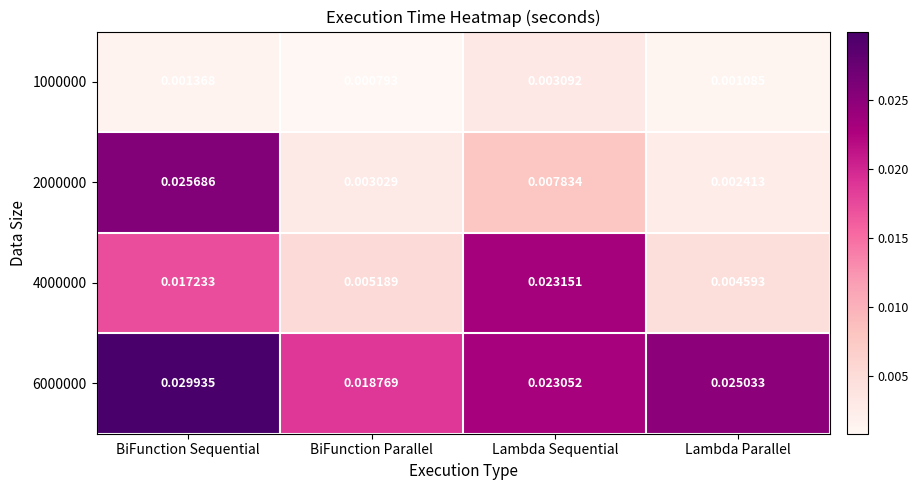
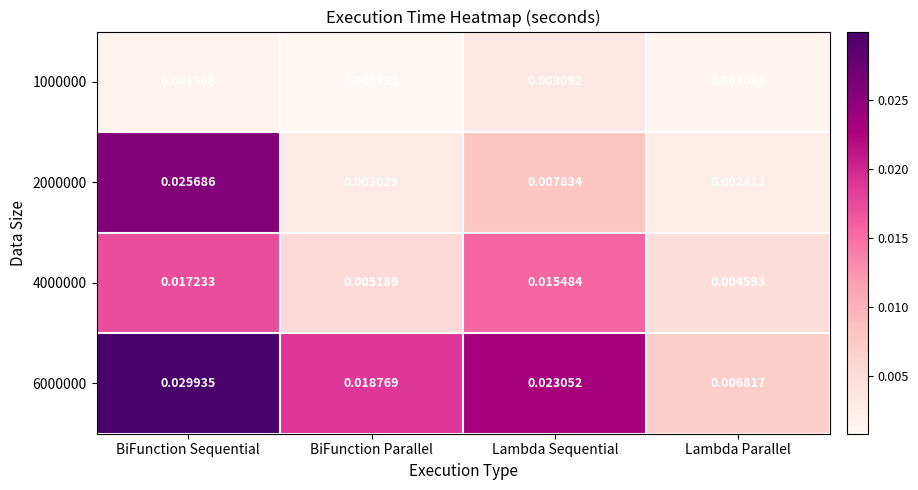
  {
    "2000000": {
      "BiFunction Sequential": 0.025686,
      "Lambda Sequential": 0.007834
    },
    "4000000": {
      "BiFunction Sequential": 0.017233,
-     "Lambda Sequential": 0.023151
+     "Lambda Sequential": 0.015484
    },
    "6000000": {
      "BiFunction Sequential": 0.029935,
      "BiFunction Parallel": 0.018769,
      "Lambda Sequential": 0.023052,
-     "Lambda Parallel": 0.025033
+     "Lambda Parallel": 0.006817
    }
  }
